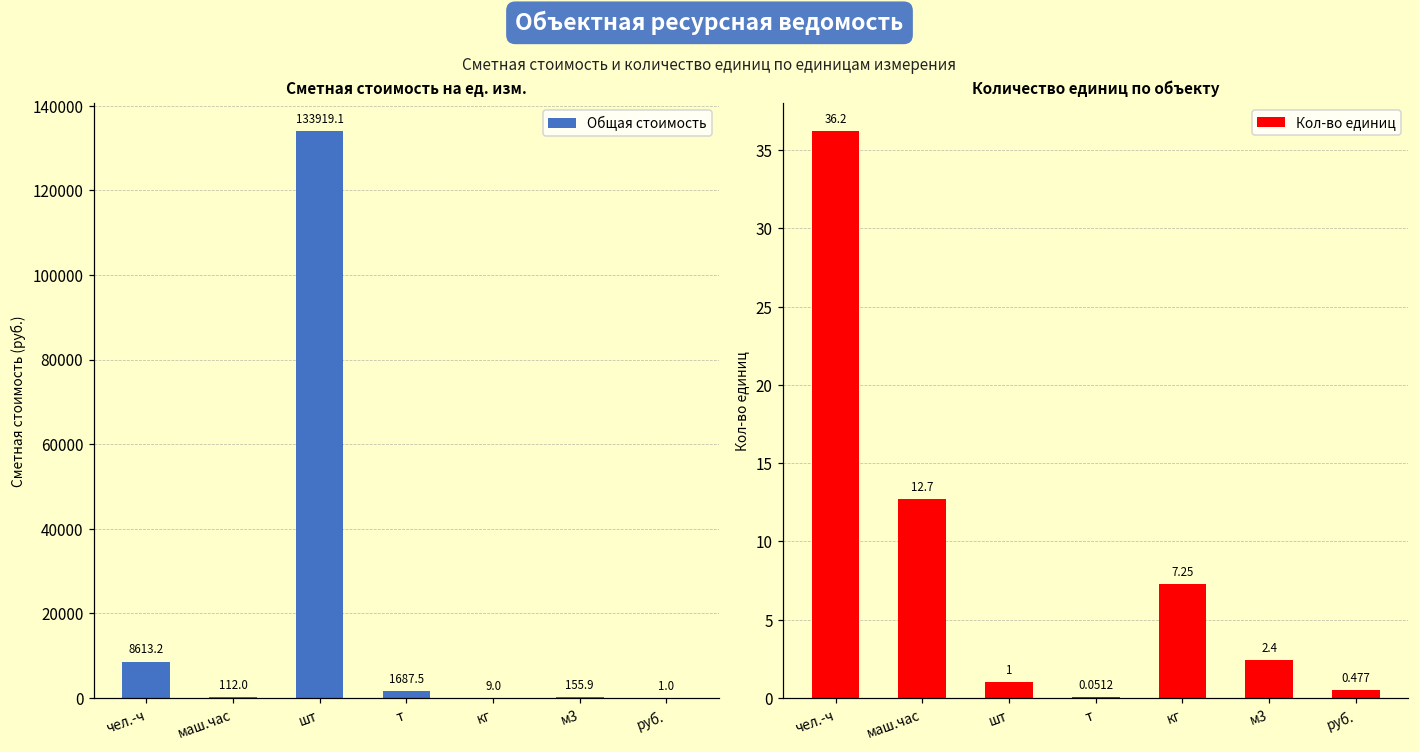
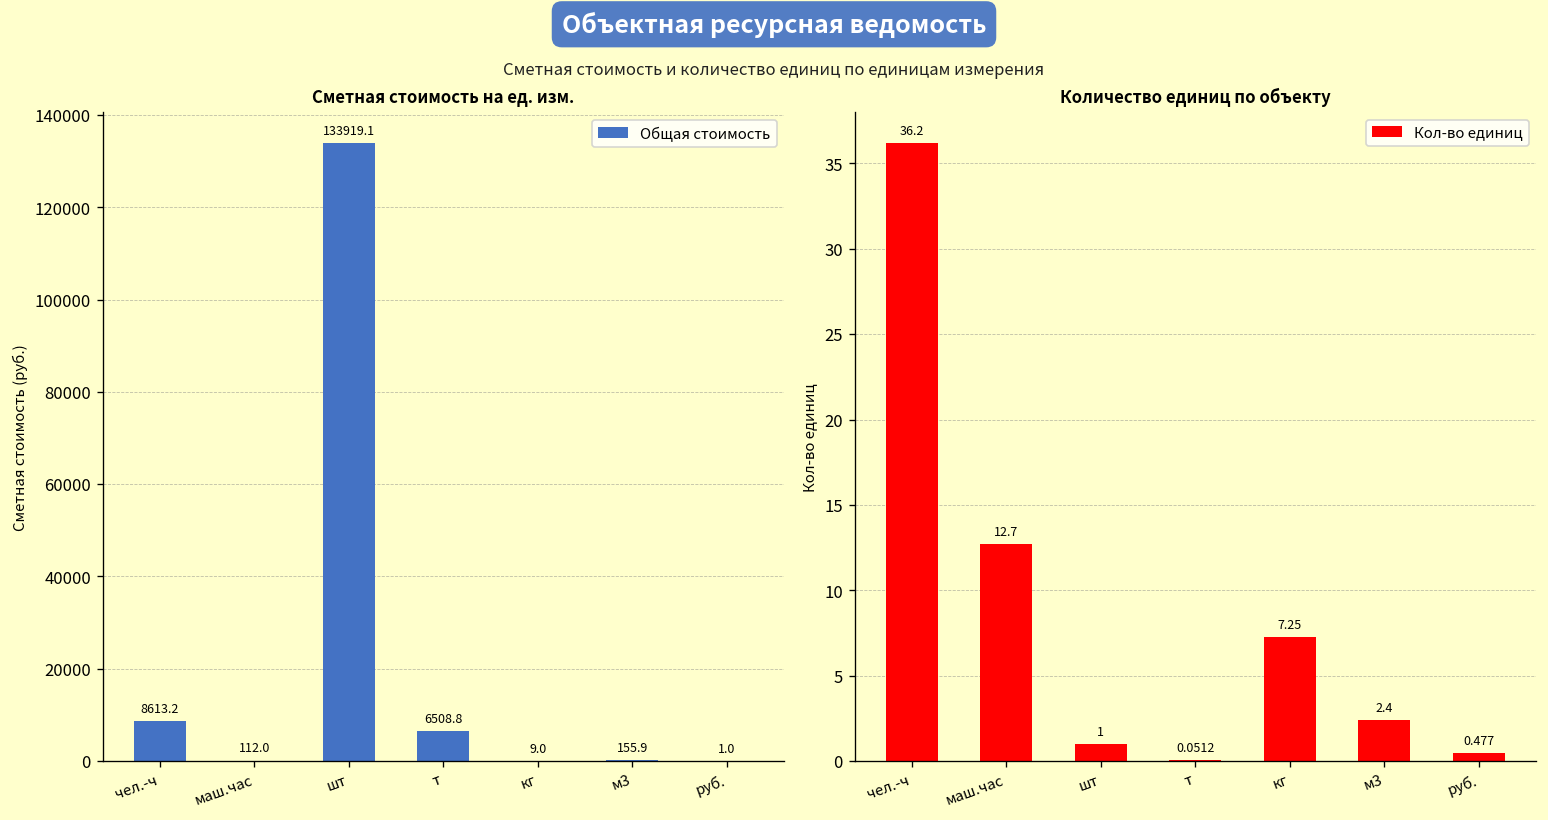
  {
    "Сметная стоимость на ед. изм.": {
      "чел.-ч": 8613.2,
      "маш.час": 112.0,
      "шт": 133919.1,
-     "т": 1687.5,
+     "т": 6508.8,
      "кг": 9.0,
      "м3": 155.9,
      "руб.": 1.0
    },
    "Количество единиц по объекту": {
      "чел.-ч": 36.2,
      "маш.час": 12.7,
      "шт": 1,
      "т": 0.0512,
      "кг": 7.25,
      "м3": 2.4,
      "руб.": 0.477
    }
  }
